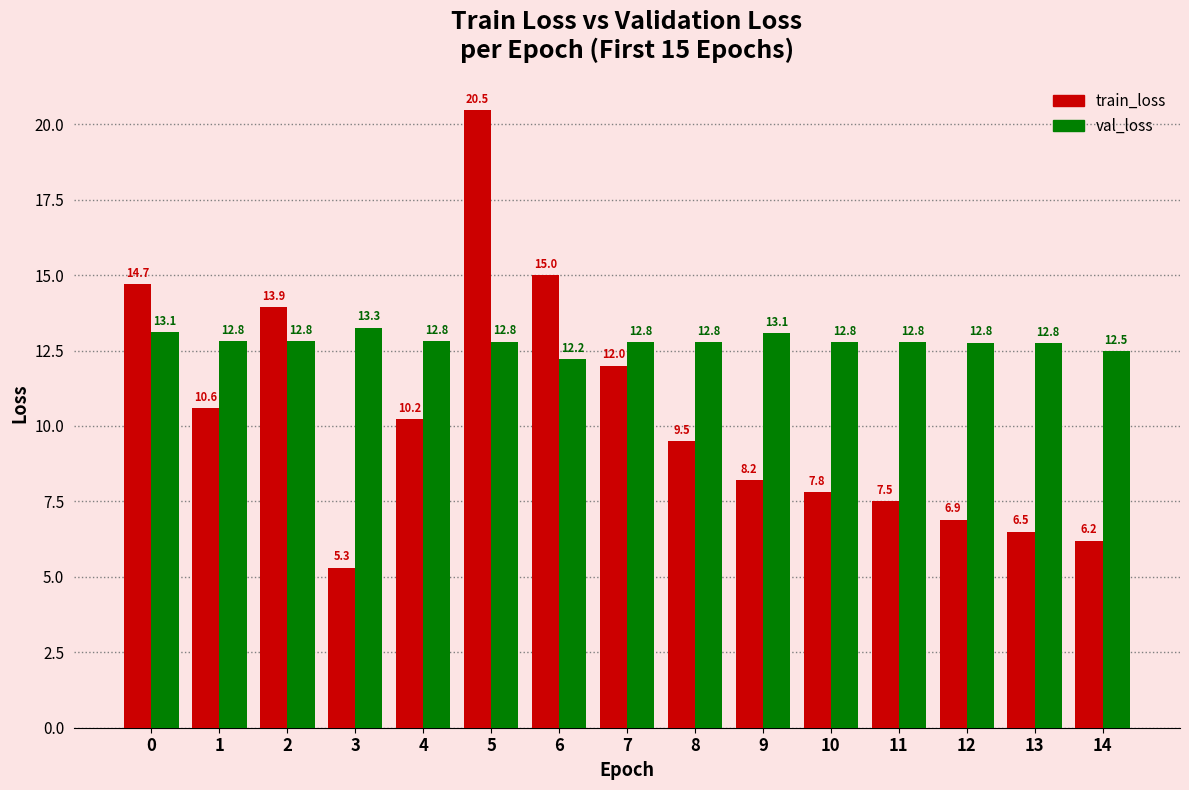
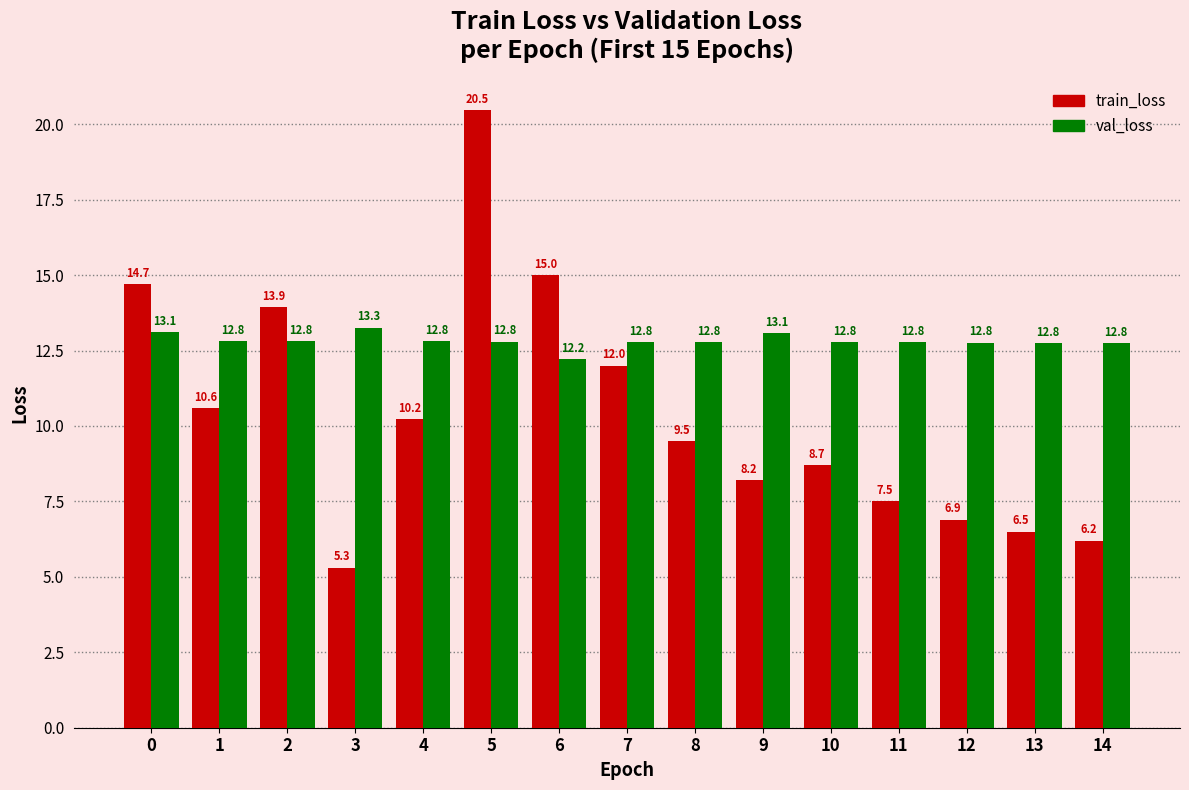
  {
    "train_loss": {
      "0": 14.7,
      "1": 10.6,
      "2": 13.9,
      "3": 5.3,
      "4": 10.2,
      "5": 20.5,
      "6": 15.0,
      "7": 12.0,
      "8": 9.5,
      "9": 8.2,
-     "10": 7.8,
+     "10": 8.7,
      "11": 7.5,
      "12": 6.9,
      "13": 6.5,
      "14": 6.2
    },
    "val_loss": {
      "0": 13.1,
      "1": 12.8,
      "2": 12.8,
      "3": 13.3,
      "4": 12.8,
      "5": 12.8,
      "6": 12.2,
      "7": 12.8,
      "8": 12.8,
      "9": 13.1,
      "10": 12.8,
      "11": 12.8,
      "12": 12.8,
      "13": 12.8,
-     "14": 12.5
+     "14": 12.8
    }
  }
